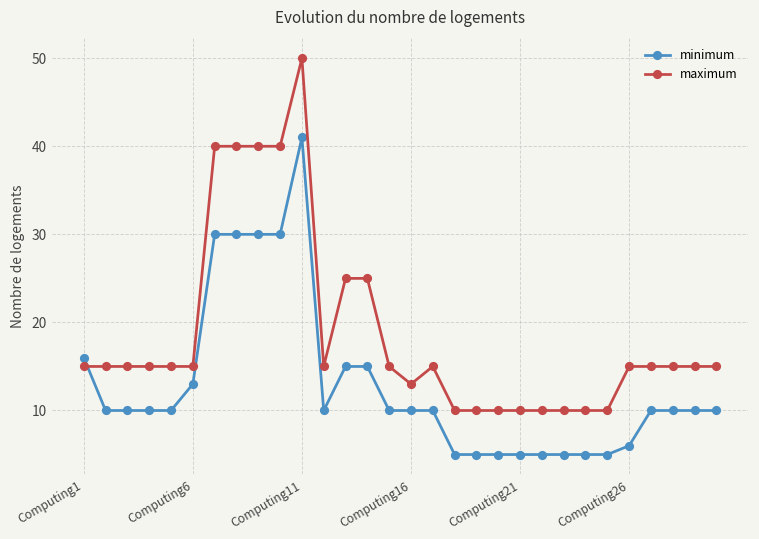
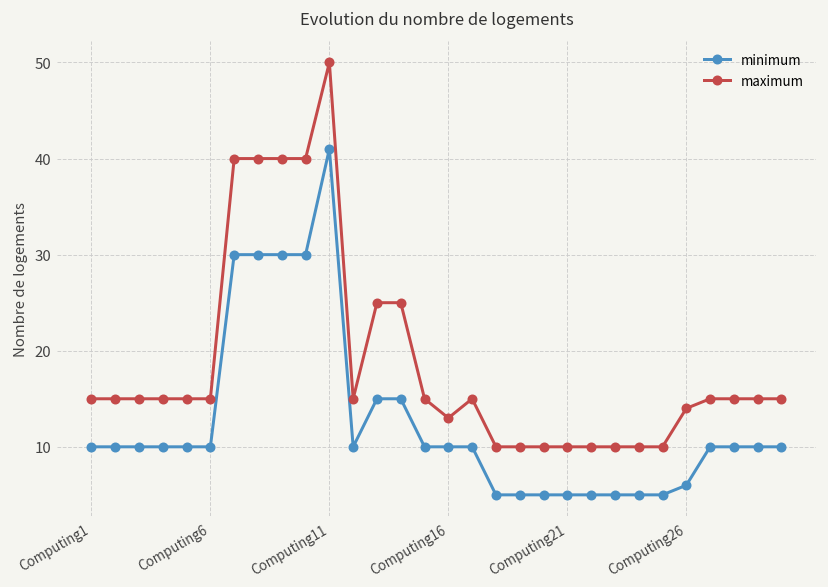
  {
    "minimum": {
-     "Computing1": 16,
-     "Computing6": 13,
+     "Computing1": 10,
+     "Computing6": 10,
      "Computing11": 41,
      "Computing16": 10,
      "Computing21": 5,
      "Computing26": 6
    },
    "maximum": {
      "Computing1": 15,
      "Computing6": 15,
      "Computing11": 50,
      "Computing16": 13,
      "Computing21": 10,
-     "Computing26": 15
+     "Computing26": 14
    }
  }
